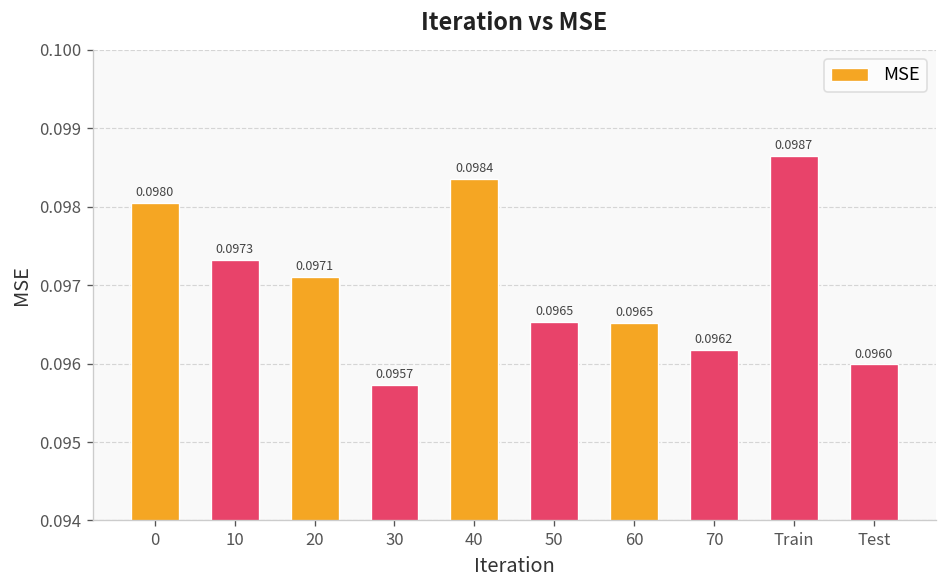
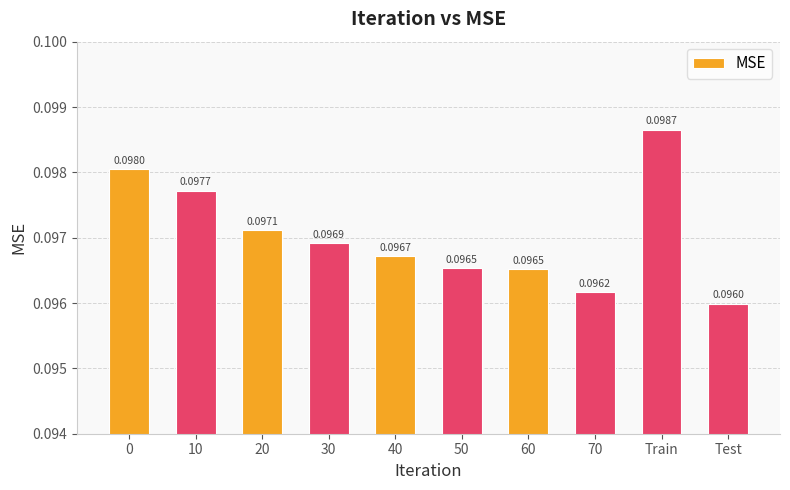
  {
    "0": 0.0980,
-   "10": 0.0973,
+   "10": 0.0977,
    "20": 0.0971,
-   "30": 0.0957,
-   "40": 0.0984,
+   "30": 0.0969,
+   "40": 0.0967,
    "50": 0.0965,
    "60": 0.0965,
    "70": 0.0962,
    "Train": 0.0987,
    "Test": 0.0960
  }
